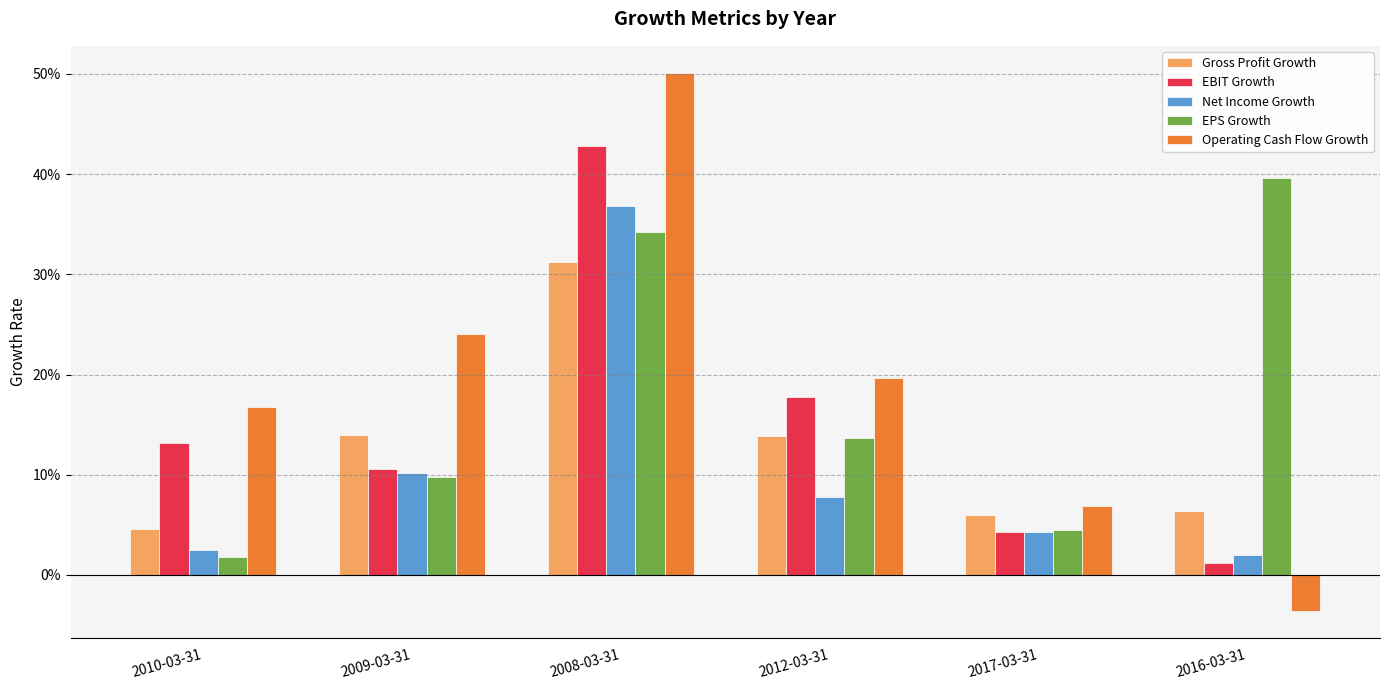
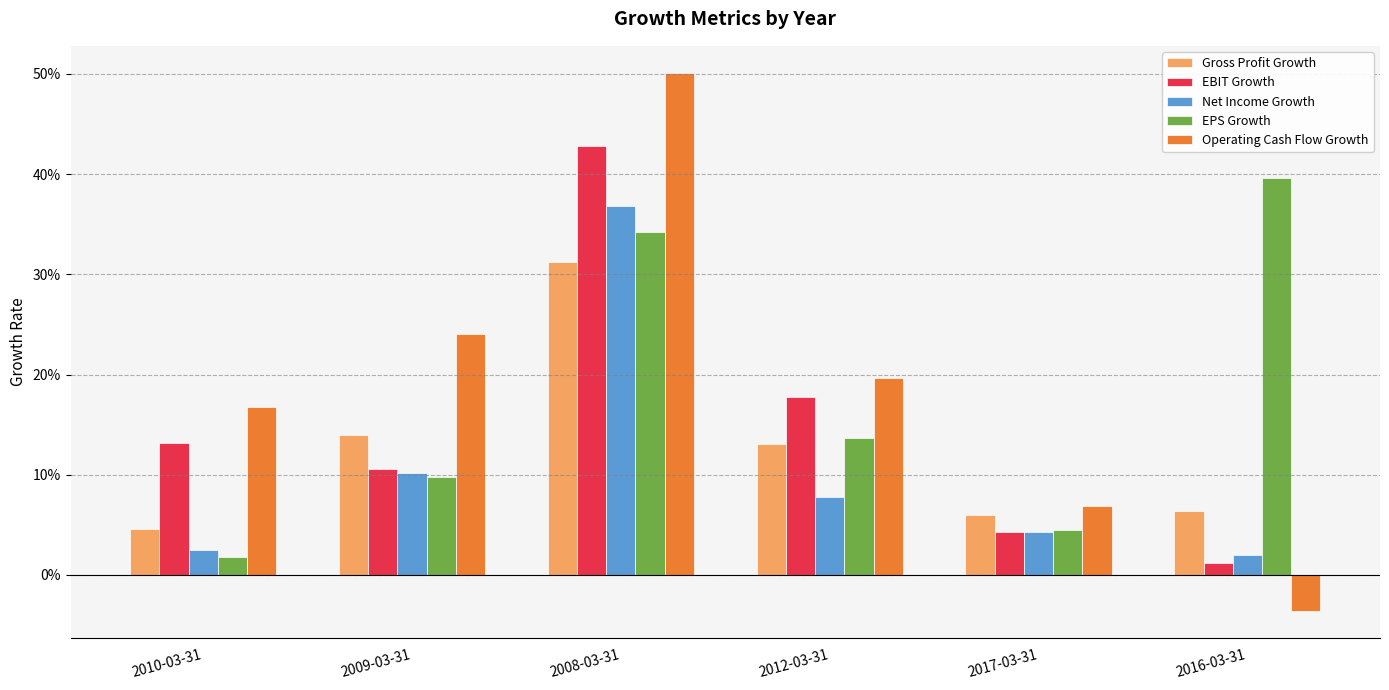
  {
    "Gross Profit Growth": {
      "2010-03-31": "4.6%",
      "2009-03-31": "14.0%",
      "2008-03-31": "31.2%",
-     "2012-03-31": "13.9%",
+     "2012-03-31": "13.1%",
      "2017-03-31": "5.9%",
      "2016-03-31": "6.4%"
    },
    "EBIT Growth": {
      "2010-03-31": "13.2%",
      "2009-03-31": "10.6%",
      "2008-03-31": "42.8%",
      "2012-03-31": "17.8%",
      "2017-03-31": "4.3%",
      "2016-03-31": "1.2%"
    },
    "Net Income Growth": {
      "2010-03-31": "2.5%",
      "2009-03-31": "10.2%",
      "2008-03-31": "36.8%",
      "2012-03-31": "7.8%",
      "2017-03-31": "4.3%",
      "2016-03-31": "1.9%"
    },
    "EPS Growth": {
      "2010-03-31": "1.8%",
      "2009-03-31": "9.8%",
      "2008-03-31": "34.2%",
      "2012-03-31": "13.6%",
      "2017-03-31": "4.4%",
      "2016-03-31": "39.6%"
    },
    "Operating Cash Flow Growth": {
      "2010-03-31": "16.8%",
      "2009-03-31": "24.0%",
      "2008-03-31": "50.1%",
      "2012-03-31": "19.7%",
      "2017-03-31": "6.8%",
      "2016-03-31": "-3.6%"
    }
  }
